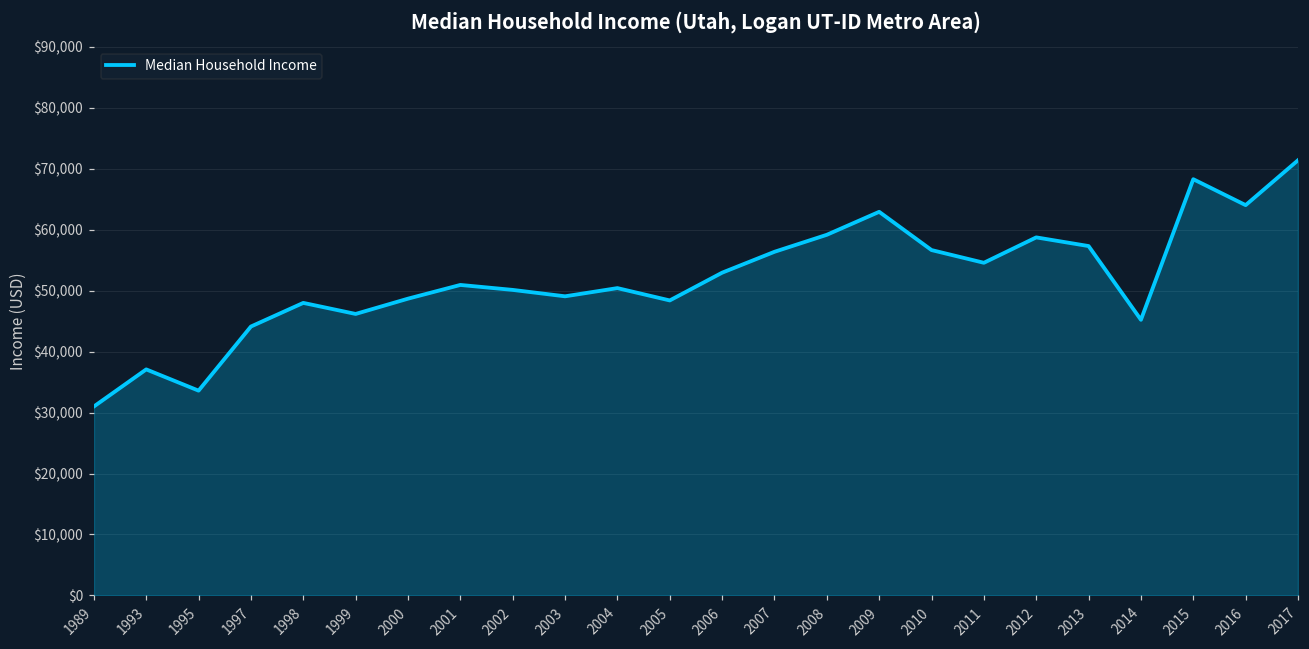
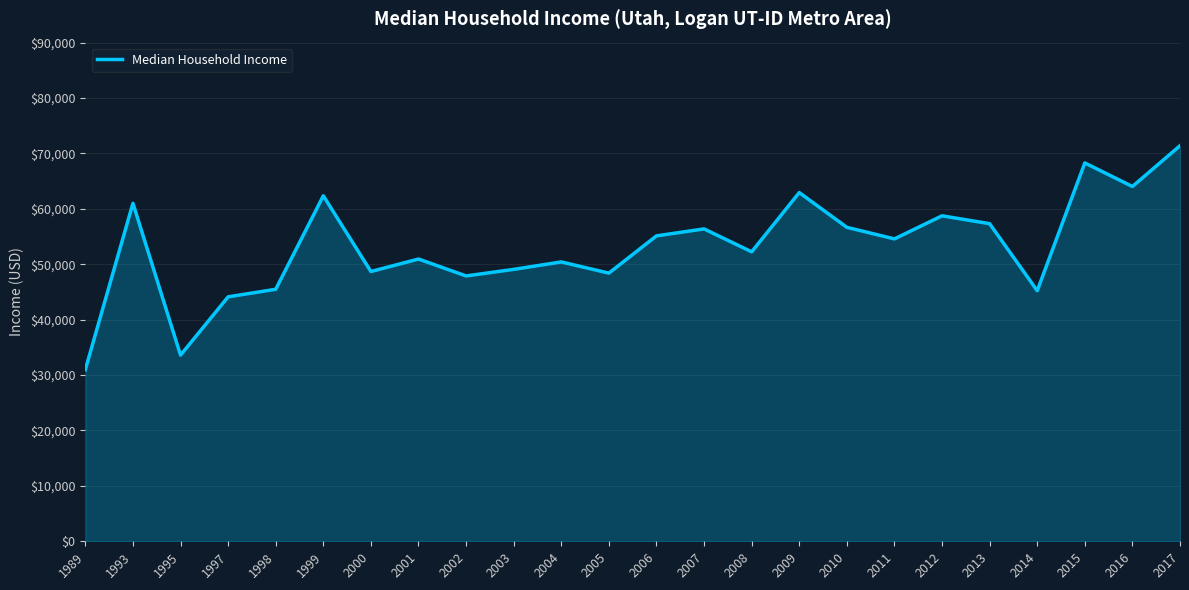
  {
    "1989": "$31,000",
-   "1993": "$37,000",
+   "1993": "$61,000",
    "1995": "$34,000",
    "1997": "$44,000",
-   "1998": "$48,000",
-   "1999": "$46,000",
+   "1998": "$45,000",
+   "1999": "$62,000",
    "2000": "$49,000",
    "2001": "$51,000",
-   "2002": "$50,000",
+   "2002": "$48,000",
    "2003": "$49,000",
    "2004": "$50,000",
    "2005": "$48,000",
-   "2006": "$53,000",
+   "2006": "$55,000",
    "2007": "$56,000",
-   "2008": "$59,000",
+   "2008": "$52,000",
    "2009": "$63,000",
    "2010": "$57,000",
    "2011": "$55,000",
    "2012": "$59,000",
    "2013": "$57,000",
    "2014": "$45,000",
    "2015": "$68,000",
    "2016": "$64,000",
    "2017": "$71,000"
  }
